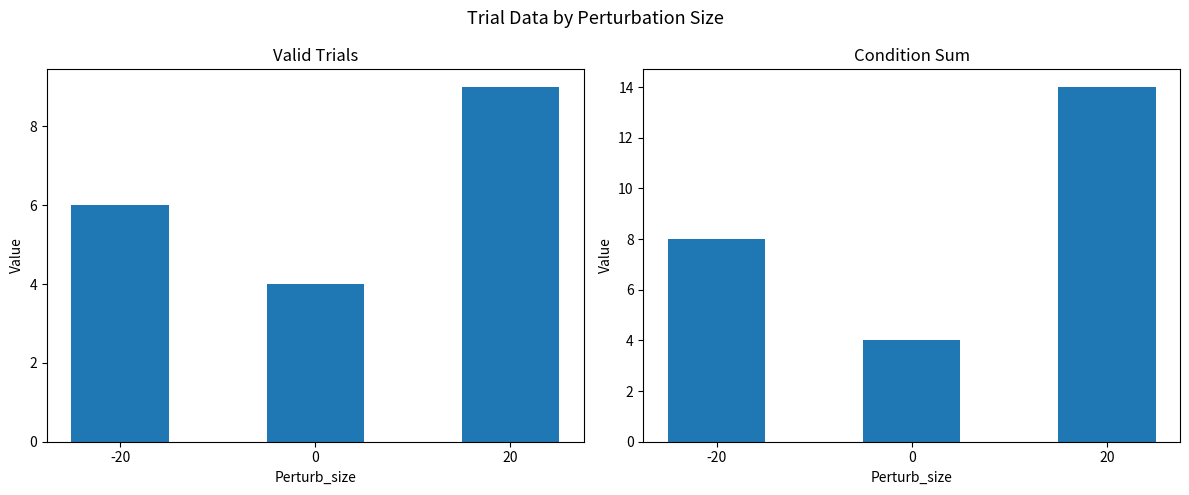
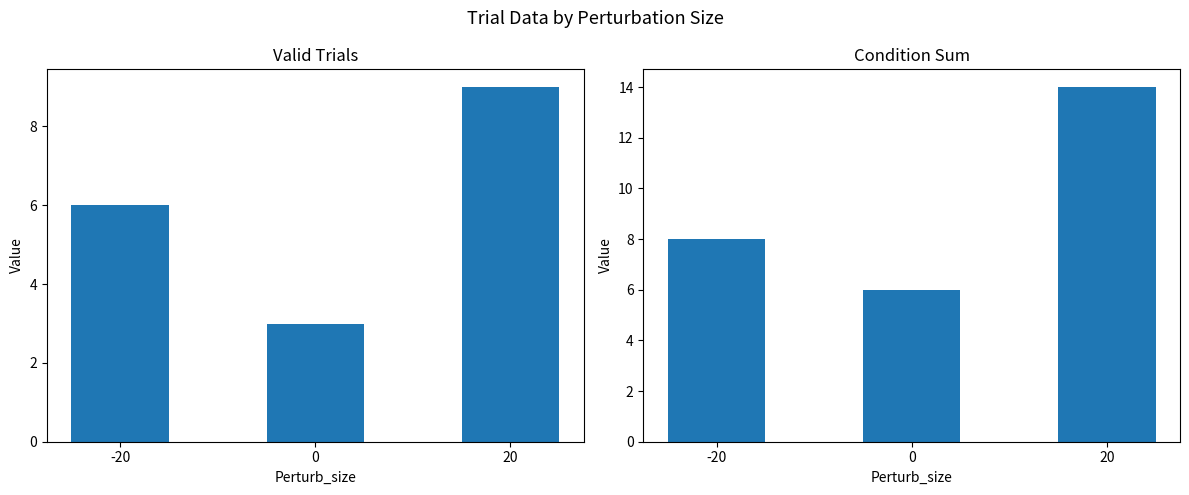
  {
    "Valid Trials": {
      "-20": 6,
-     "0": 4,
+     "0": 3,
      "20": 9
    },
    "Condition Sum": {
      "-20": 8,
-     "0": 4,
+     "0": 6,
      "20": 14
    }
  }
